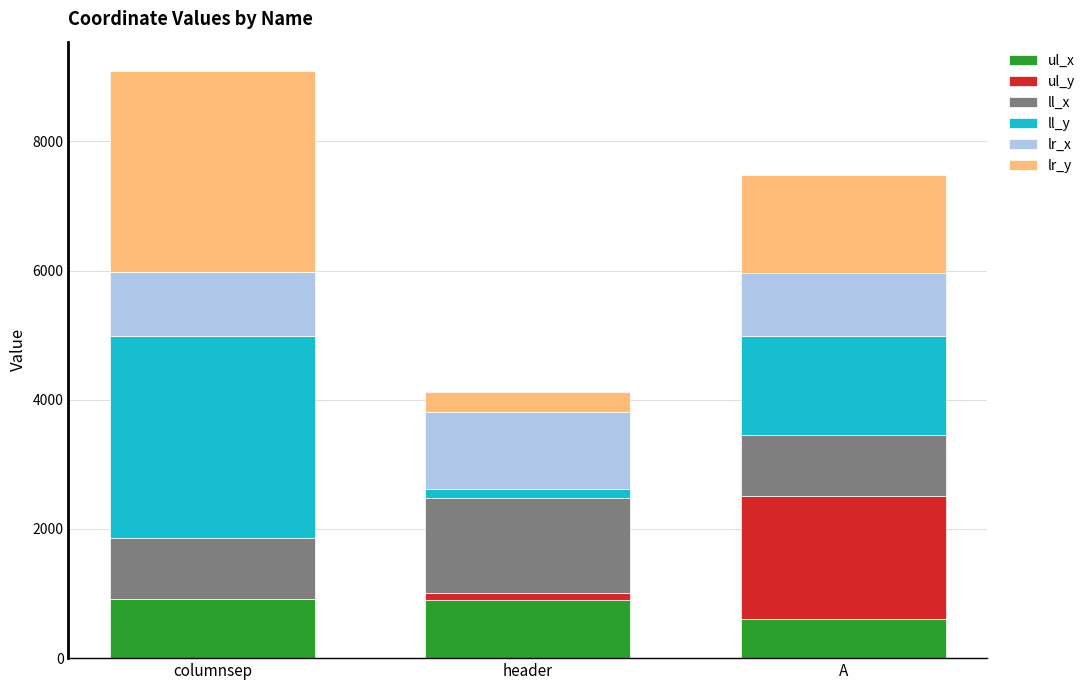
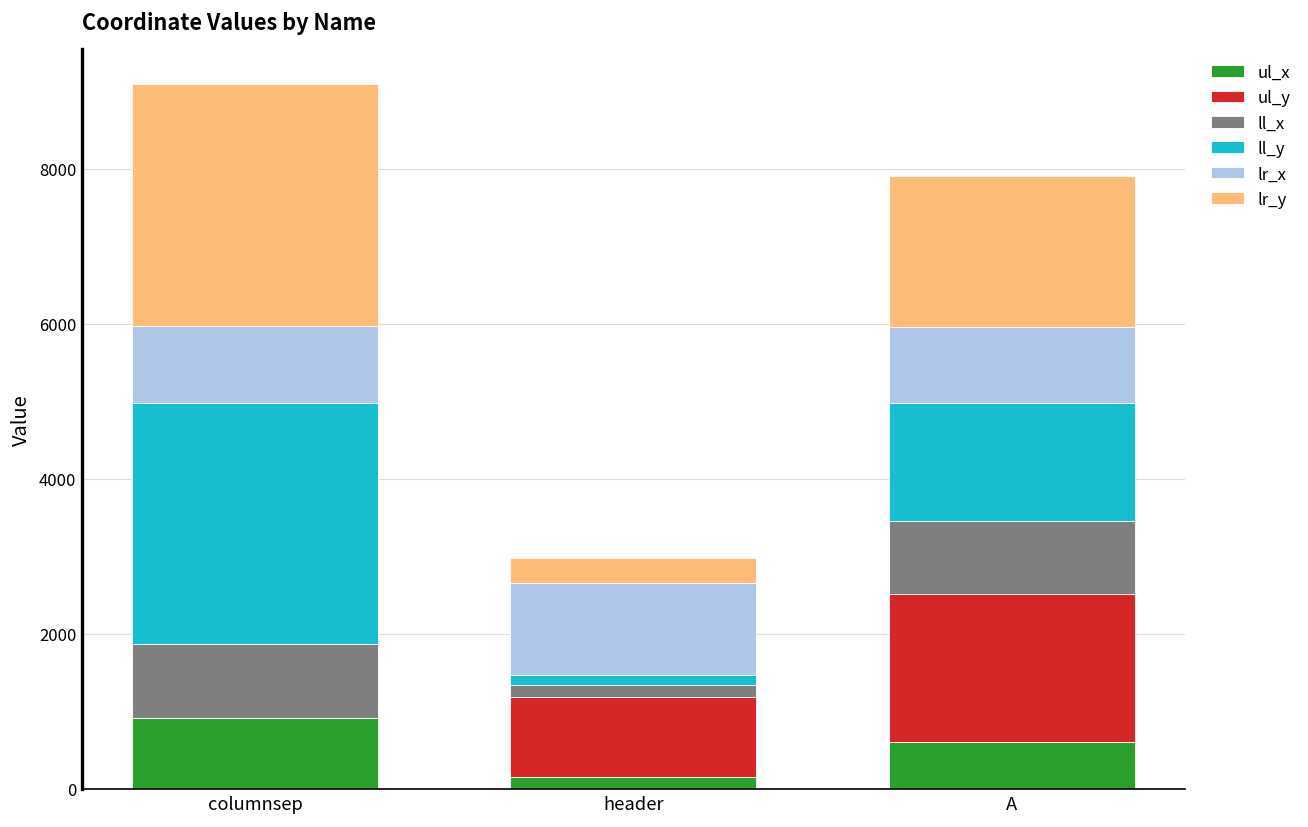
  {
    "ul_x": {
      "columnsep": 900,
-     "header": 900,
+     "header": 100,
      "A": 600
    },
    "ul_y": {
      "columnsep": 0,
-     "header": 100,
+     "header": 1000,
      "A": 1900
    },
    "ll_x": {
      "columnsep": 900,
-     "header": 1500,
+     "header": 100,
      "A": 900
    },
    "ll_y": {
      "columnsep": 3100,
      "header": 100,
      "A": 1500
    },
    "lr_x": {
      "columnsep": 1000,
      "header": 1200,
      "A": 1000
    },
    "lr_y": {
      "columnsep": 3100,
      "header": 300,
-     "A": 1500
+     "A": 1900
    }
  }
